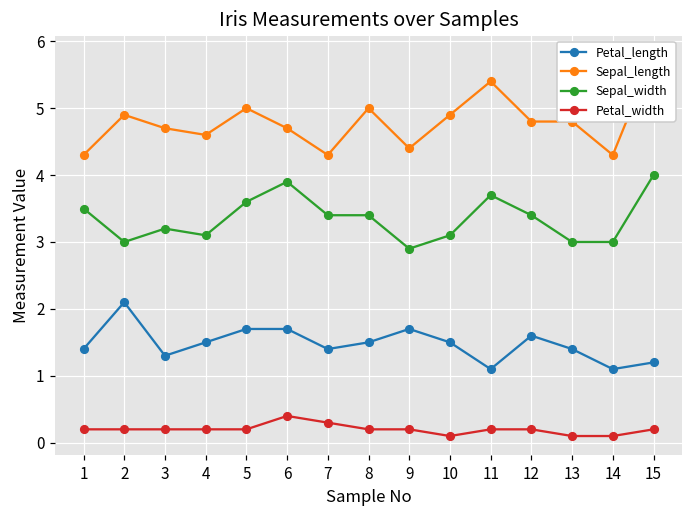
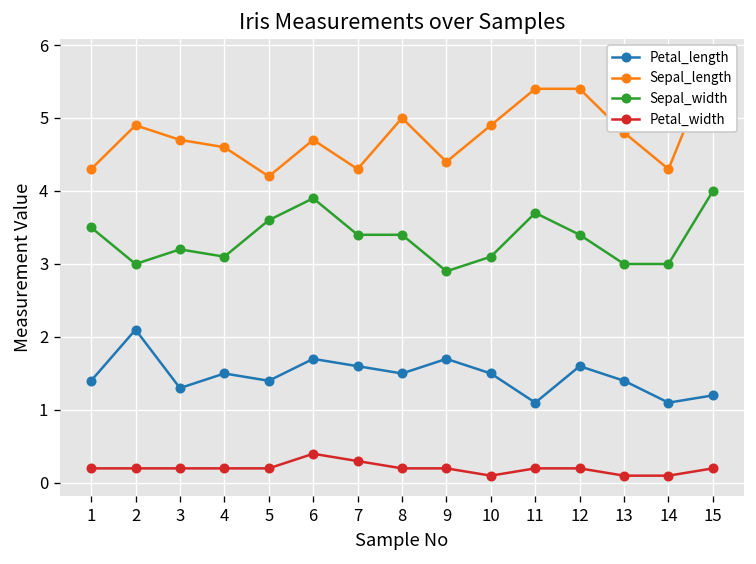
  {
    "Petal_length": {
      "1": 1.4,
      "2": 2.1,
      "3": 1.3,
      "4": 1.5,
-     "5": 1.7,
+     "5": 1.4,
      "6": 1.7,
-     "7": 1.4,
+     "7": 1.6,
      "8": 1.5,
      "9": 1.7,
      "10": 1.5,
      "11": 1.1,
      "12": 1.6,
      "13": 1.4,
      "14": 1.1,
      "15": 1.2
    },
    "Sepal_length": {
      "1": 4.3,
      "2": 4.9,
      "3": 4.7,
      "4": 4.6,
-     "5": 5.0,
+     "5": 4.2,
      "6": 4.7,
      "7": 4.3,
      "8": 5.0,
      "9": 4.4,
      "10": 4.9,
      "11": 5.4,
-     "12": 4.8,
+     "12": 5.4,
      "13": 4.8,
      "14": 4.3
    },
    "Sepal_width": {
      "1": 3.5,
      "2": 3.0,
      "3": 3.2,
      "4": 3.1,
      "5": 3.6,
      "6": 3.9,
      "7": 3.4,
      "8": 3.4,
      "9": 2.9,
      "10": 3.1,
      "11": 3.7,
      "12": 3.4,
      "13": 3.0,
      "14": 3.0,
      "15": 4.0
    },
    "Petal_width": {
      "1": 0.2,
      "2": 0.2,
      "3": 0.2,
      "4": 0.2,
      "5": 0.2,
      "6": 0.4,
      "7": 0.3,
      "8": 0.2,
      "9": 0.2,
      "10": 0.1,
      "11": 0.2,
      "12": 0.2,
      "13": 0.1,
      "14": 0.1,
      "15": 0.2
    }
  }
